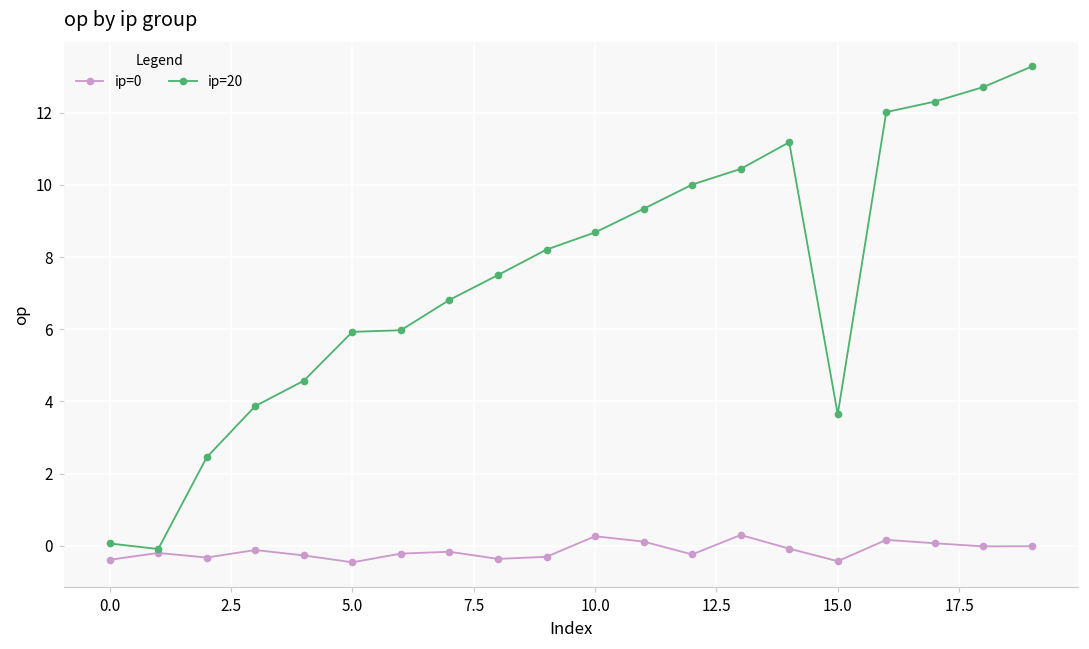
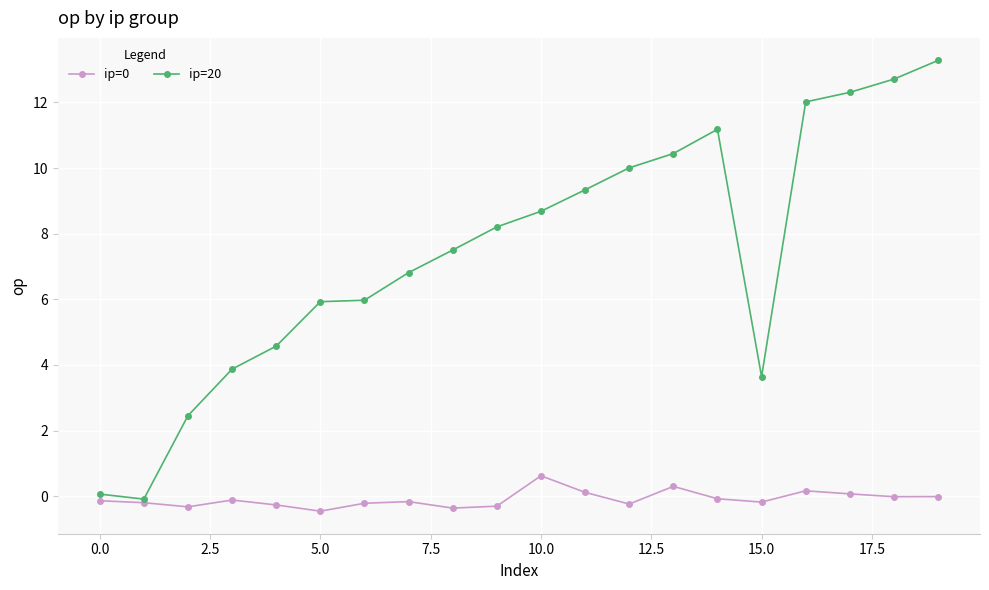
  {
    "ip=0": {
-     "0.0": -0.4,
+     "0.0": -0.1,
      "5.0": -0.5,
-     "10.0": 0.3,
-     "15.0": -0.4
+     "10.0": 0.6,
+     "15.0": -0.2
    },
    "ip=20": {
      "0.0": 0.1,
      "5.0": 5.9,
      "10.0": 8.7,
      "15.0": 3.6
    }
  }
